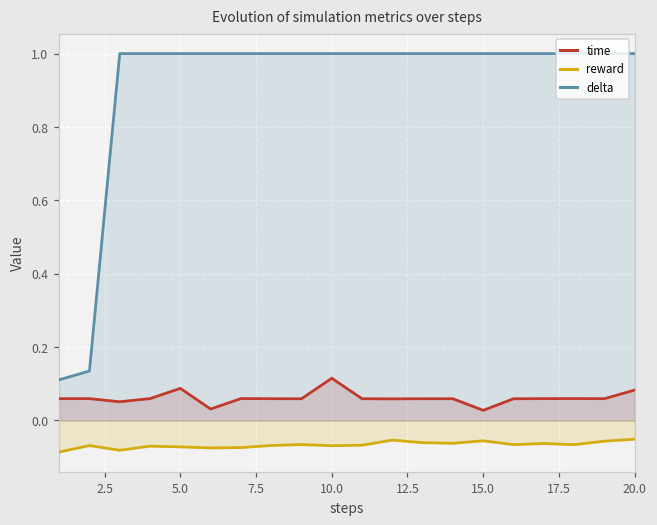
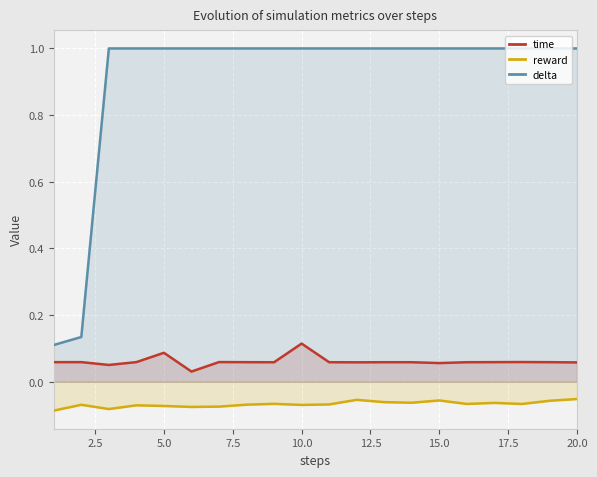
  {
    "time": {
      "5.0": 0.09,
      "10.0": 0.11,
-     "15.0": 0.03,
-     "20.0": 0.08
+     "15.0": 0.06,
+     "20.0": 0.06
    },
    "delta": {
      "5.0": 1.00,
      "10.0": 1.00,
      "15.0": 1.00,
      "20.0": 1.00
    }
  }
